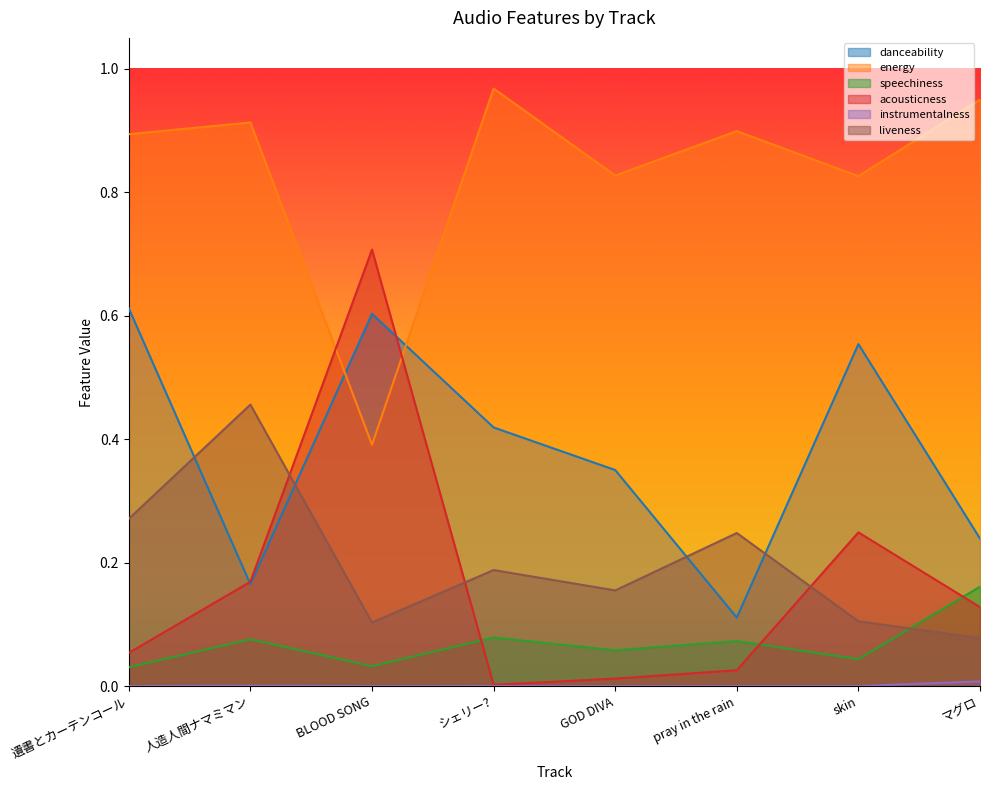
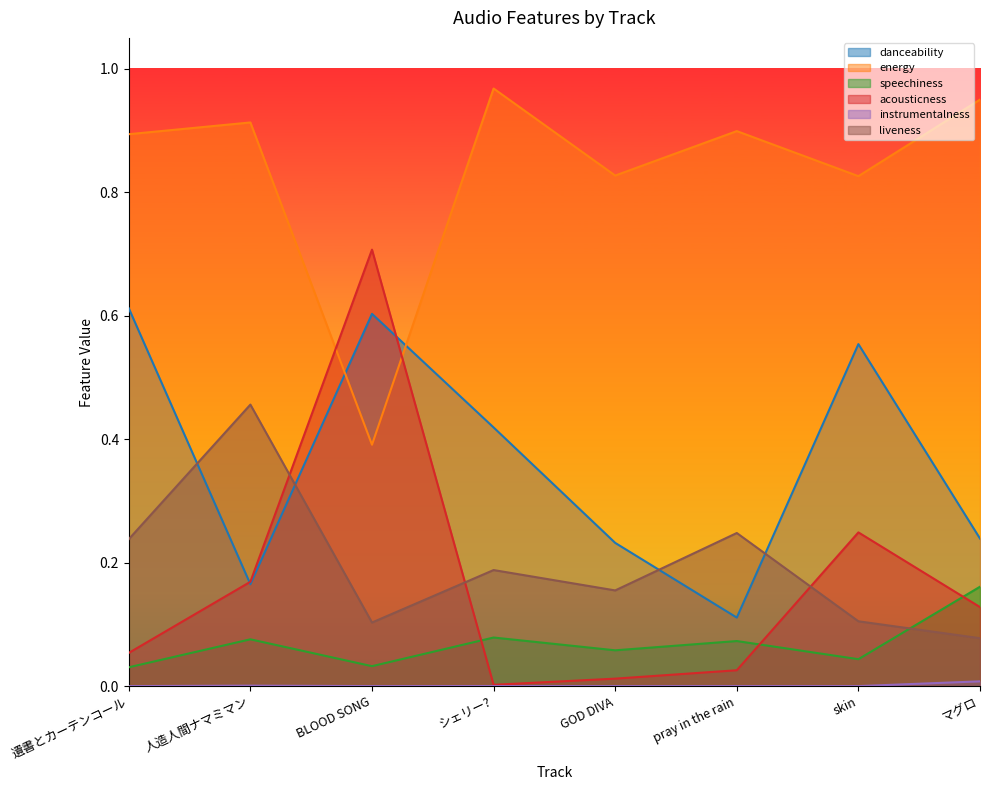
  {
    "danceability": {
      "遺書とカーテンコール": 0.61,
      "BLOOD SONG": 0.60,
      "シェリー?": 0.42,
-     "GOD DIVA": 0.35,
+     "GOD DIVA": 0.23,
      "pray in the rain": 0.11,
      "skin": 0.55,
      "マグロ": 0.24
    },
    "energy": {
      "遺書とカーテンコール": 0.89,
      "人造人間ナマミマン": 0.91,
      "BLOOD SONG": 0.39,
      "シェリー?": 0.97,
      "GOD DIVA": 0.83,
      "pray in the rain": 0.90,
      "skin": 0.83,
      "マグロ": 0.95
    },
    "speechiness": {
      "遺書とカーテンコール": 0.03,
      "人造人間ナマミマン": 0.08,
      "BLOOD SONG": 0.03,
      "シェリー?": 0.08,
      "GOD DIVA": 0.06,
      "pray in the rain": 0.07,
      "skin": 0.04,
      "マグロ": 0.16
    },
    "acousticness": {
      "遺書とカーテンコール": 0.05,
      "BLOOD SONG": 0.71,
      "GOD DIVA": 0.01,
      "pray in the rain": 0.03,
      "skin": 0.25,
      "マグロ": 0.13
    },
    "instrumentalness": {
      "遺書とカーテンコール": 0.00,
      "人造人間ナマミマン": 0.00,
      "BLOOD SONG": 0.00,
      "GOD DIVA": 0.00,
      "pray in the rain": 0.00,
      "skin": 0.00,
      "マグロ": 0.01
    },
    "liveness": {
-     "遺書とカーテンコール": 0.27,
+     "遺書とカーテンコール": 0.24,
      "人造人間ナマミマン": 0.46,
      "BLOOD SONG": 0.10,
      "シェリー?": 0.19,
      "GOD DIVA": 0.16,
      "pray in the rain": 0.25,
      "skin": 0.11,
      "マグロ": 0.08
    }
  }
